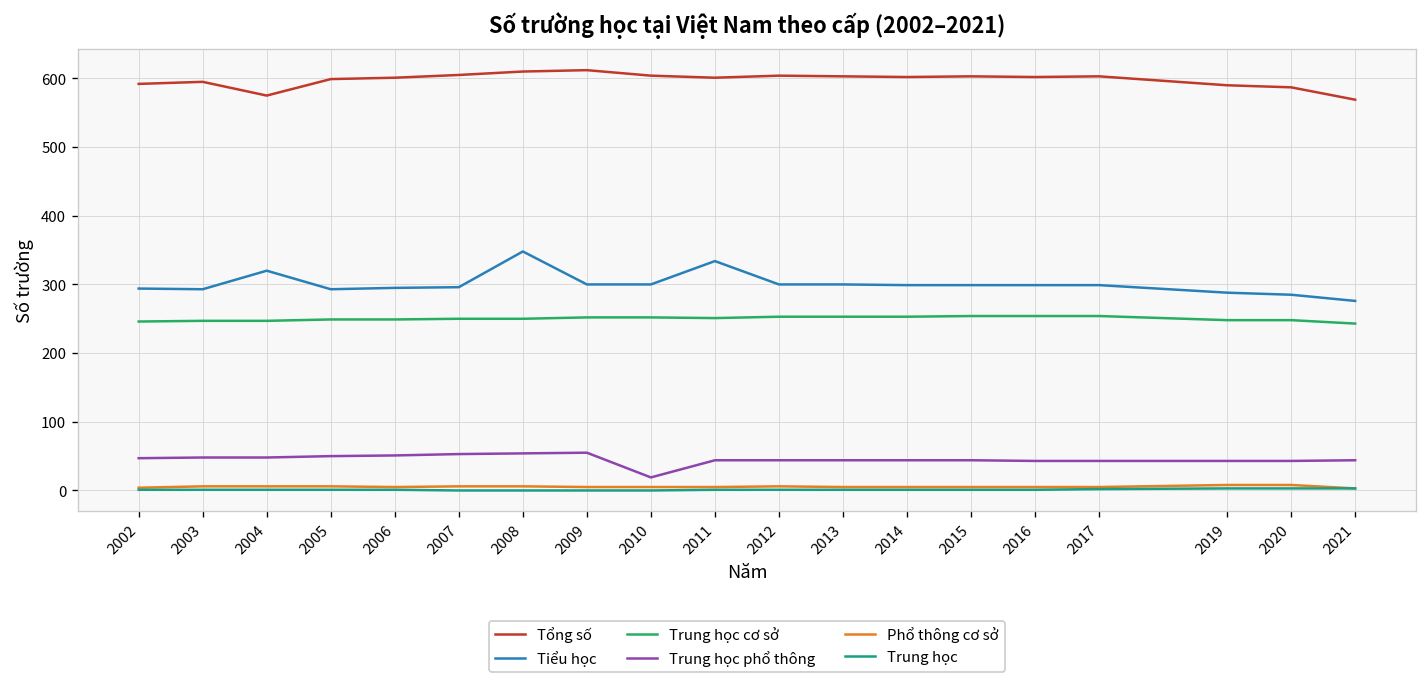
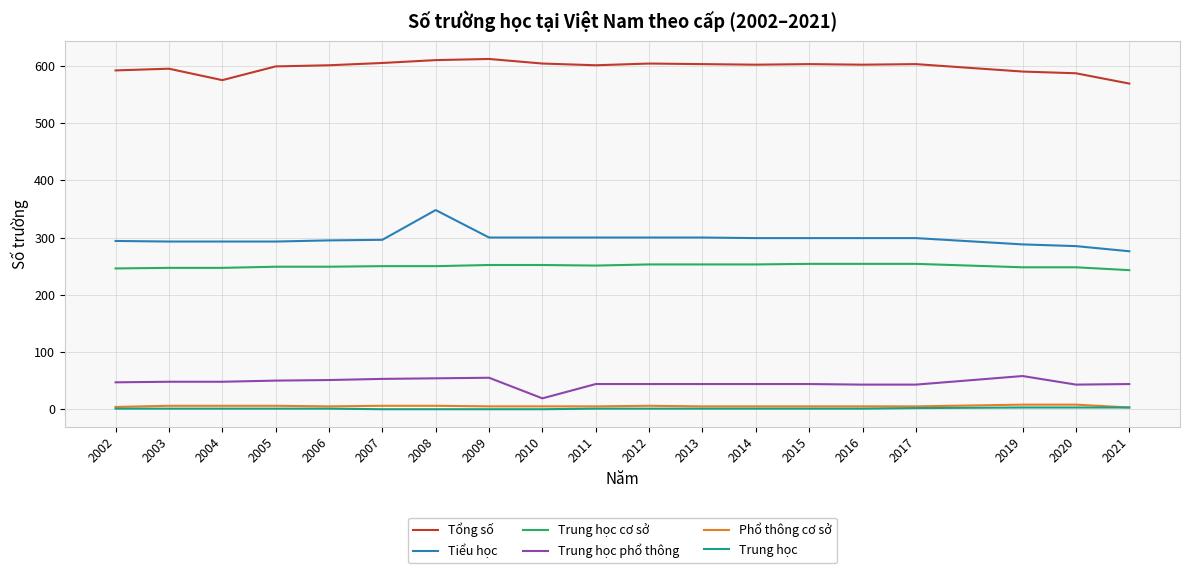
  {
    "Tổng số": {
      "2002": 590,
      "2003": 600,
      "2004": 580,
      "2005": 600,
      "2006": 600,
      "2007": 610,
      "2008": 610,
      "2009": 610,
      "2010": 600,
      "2011": 600,
      "2012": 600,
      "2013": 600,
      "2014": 600,
      "2015": 600,
      "2016": 600,
      "2017": 600,
      "2019": 590,
      "2020": 590,
      "2021": 570
    },
    "Tiểu học": {
      "2002": 290,
      "2003": 290,
-     "2004": 320,
+     "2004": 290,
      "2005": 290,
      "2006": 300,
      "2007": 300,
      "2008": 350,
      "2009": 300,
      "2010": 300,
-     "2011": 330,
+     "2011": 300,
      "2012": 300,
      "2013": 300,
      "2014": 300,
      "2015": 300,
      "2016": 300,
      "2017": 300,
      "2019": 290,
      "2020": 290,
      "2021": 280
    },
    "Trung học phổ thông": {
      "2002": 50,
      "2003": 50,
      "2004": 50,
      "2005": 50,
      "2006": 50,
      "2007": 50,
      "2008": 50,
      "2009": 60,
      "2010": 20,
      "2011": 40,
      "2012": 40,
      "2013": 40,
      "2014": 40,
      "2015": 40,
      "2016": 40,
      "2017": 40,
-     "2019": 40,
+     "2019": 60,
      "2020": 40,
      "2021": 40
    },
    "Phổ thông cơ sở": {
      "2003": 10,
      "2004": 10,
      "2005": 10,
      "2007": 10,
      "2008": 10,
      "2009": 10,
      "2010": 10,
      "2012": 10,
      "2019": 10,
      "2020": 10
    }
  }
